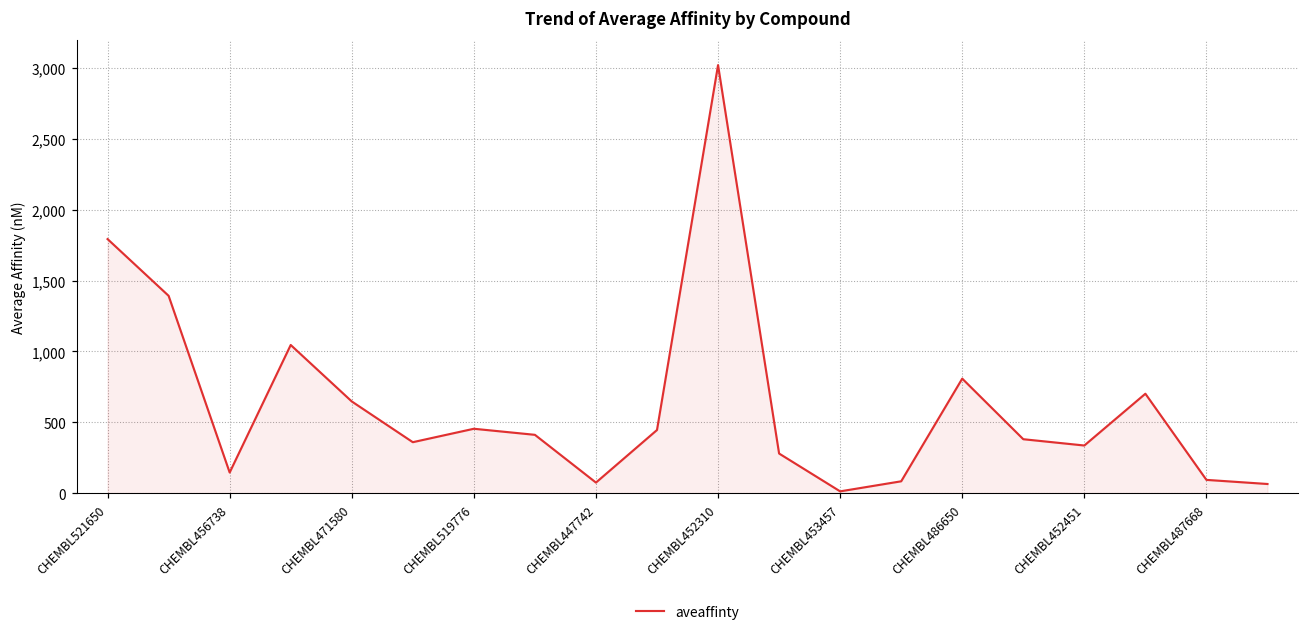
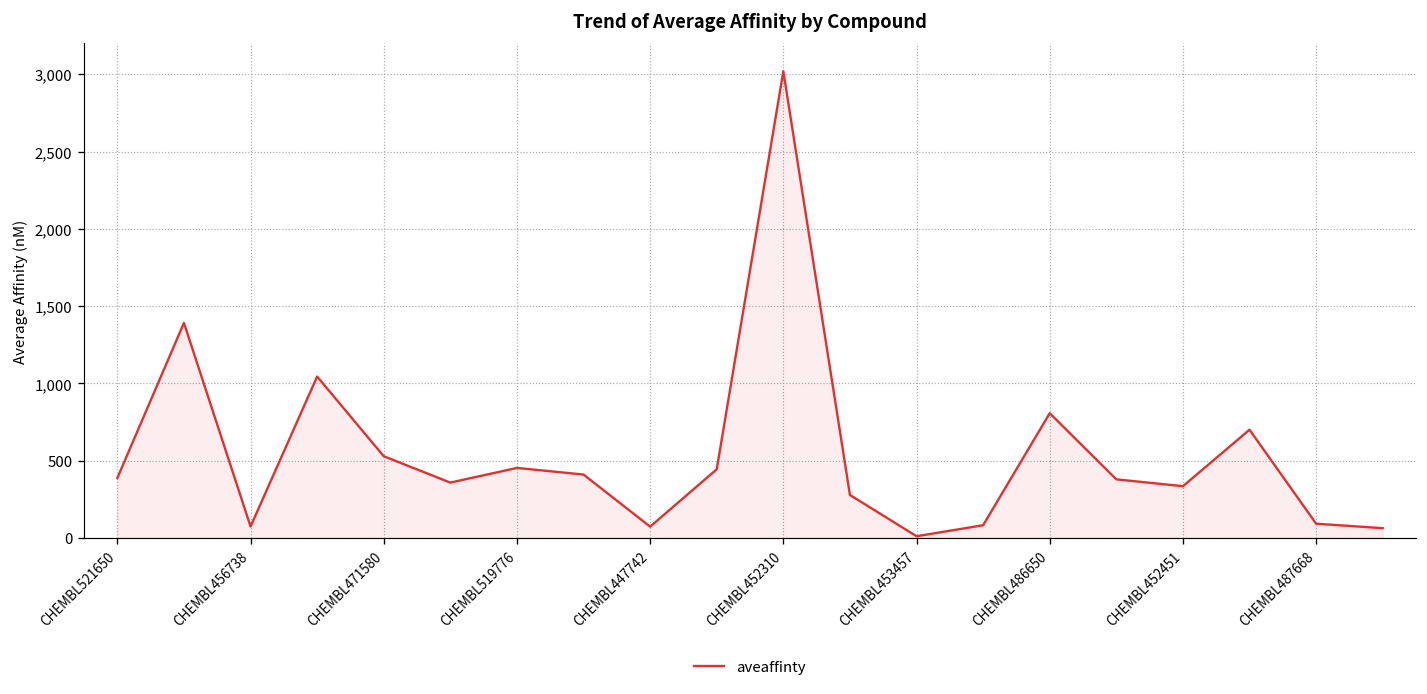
  {
-   "CHEMBL521650": "1,790",
-   "CHEMBL456738": "150",
-   "CHEMBL471580": "650",
+   "CHEMBL521650": "390",
+   "CHEMBL456738": "80",
+   "CHEMBL471580": "530",
    "CHEMBL519776": "450",
    "CHEMBL447742": "70",
    "CHEMBL452310": "3,020",
    "CHEMBL453457": "10",
    "CHEMBL486650": "810",
    "CHEMBL452451": "340",
    "CHEMBL487668": "90"
  }
